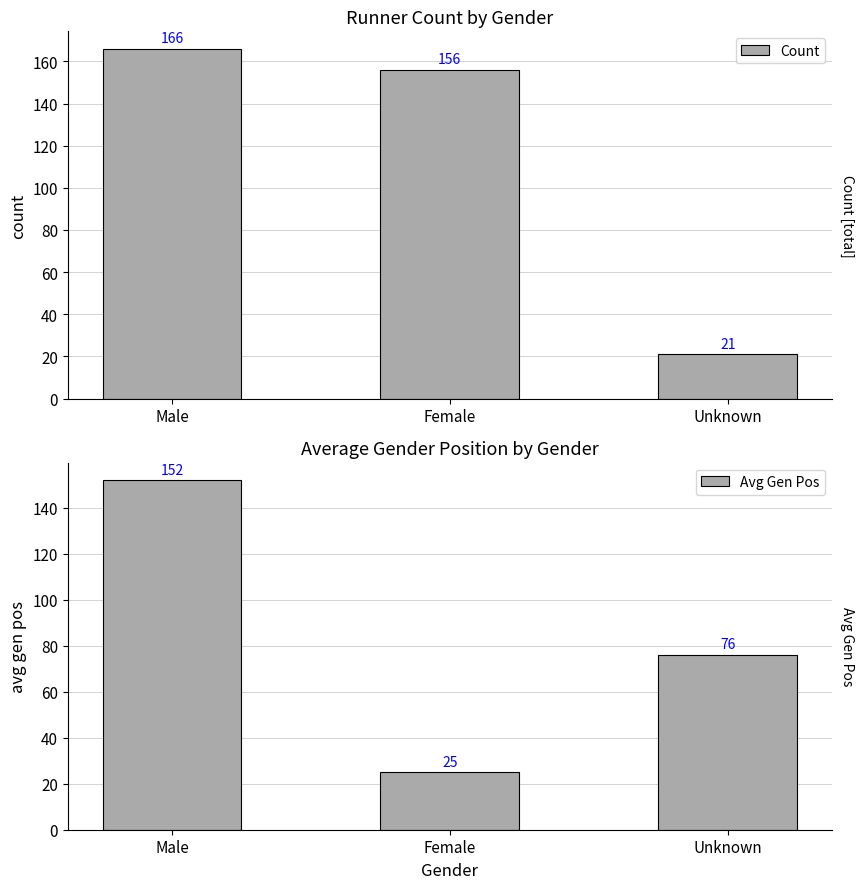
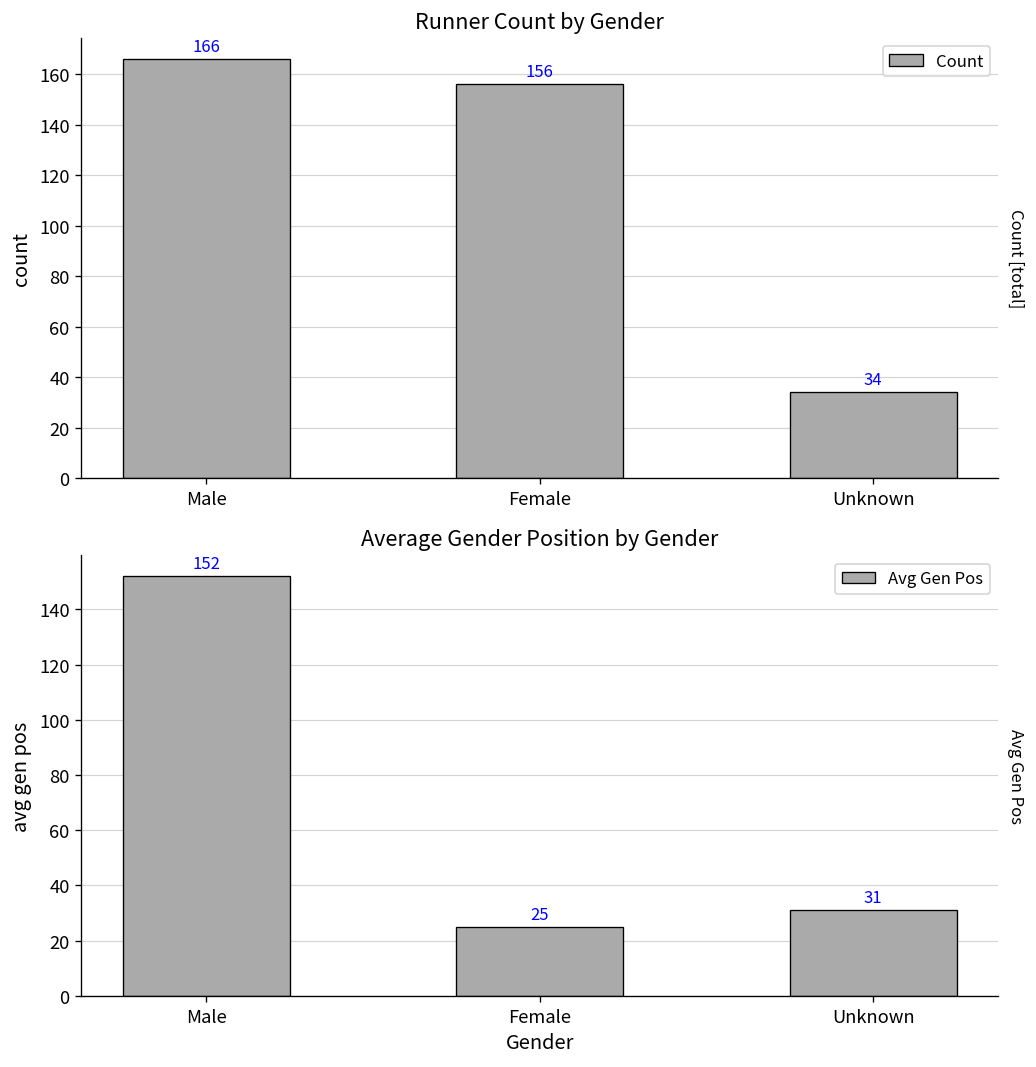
  {
    "Runner Count by Gender": {
      "Male": 166,
      "Female": 156,
-     "Unknown": 21
+     "Unknown": 34
    },
    "Average Gender Position by Gender": {
      "Male": 152,
      "Female": 25,
-     "Unknown": 76
+     "Unknown": 31
    }
  }
